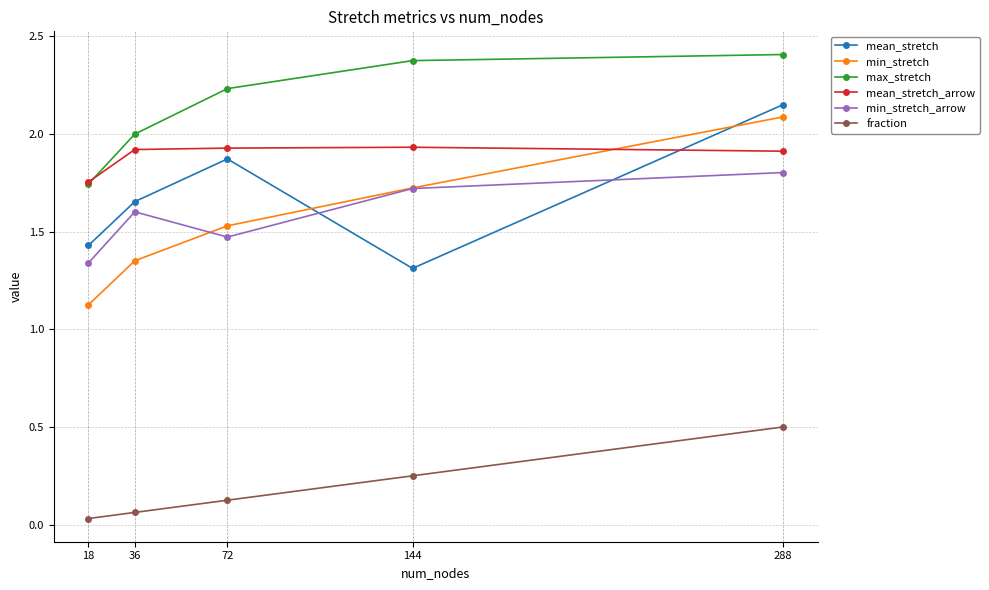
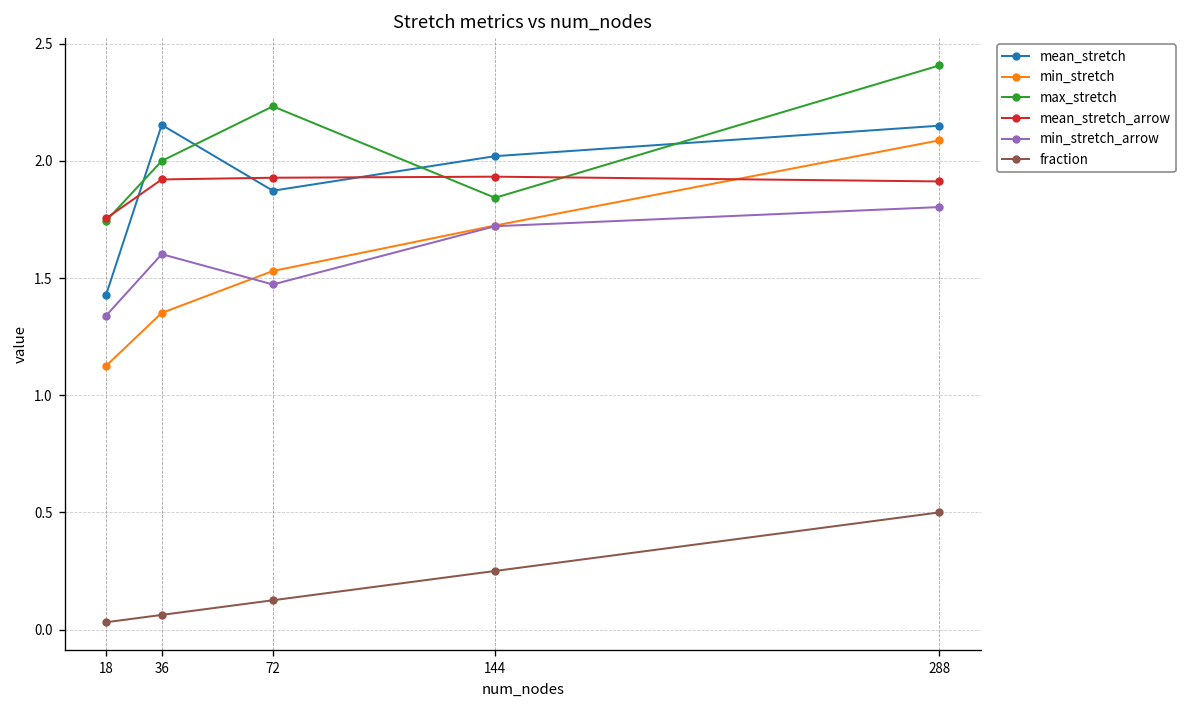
  {
    "mean_stretch": {
      "18": 1.43,
-     "36": 1.65,
+     "36": 2.15,
      "72": 1.87,
-     "144": 1.31,
+     "144": 2.02,
      "288": 2.15
    },
    "min_stretch": {
      "18": 1.13,
      "36": 1.35,
      "72": 1.53,
      "288": 2.09
    },
    "max_stretch": {
      "36": 2.00,
      "72": 2.23,
-     "144": 2.38,
+     "144": 1.84,
      "288": 2.41
    },
    "mean_stretch_arrow": {
      "36": 1.92,
      "72": 1.93,
      "144": 1.93,
      "288": 1.91
    },
    "min_stretch_arrow": {
      "18": 1.34,
      "36": 1.60,
      "72": 1.47,
      "288": 1.80
    },
    "fraction": {
      "18": 0.03,
      "36": 0.06,
      "72": 0.13,
      "144": 0.25,
      "288": 0.50
    }
  }
